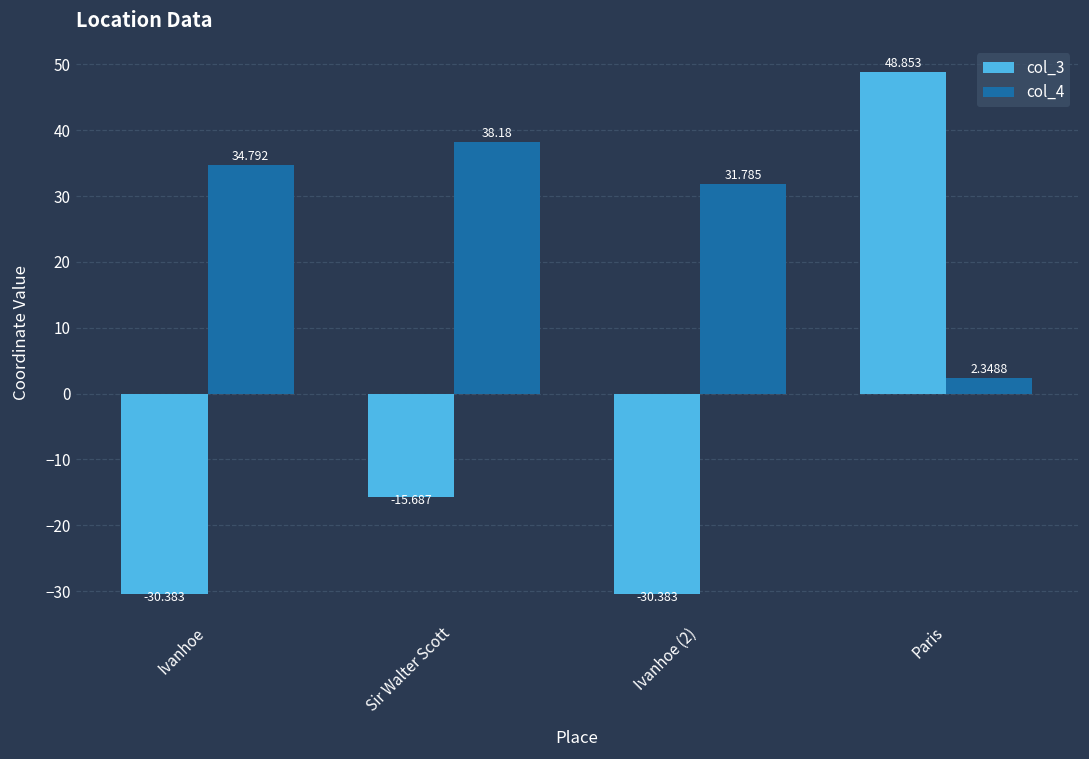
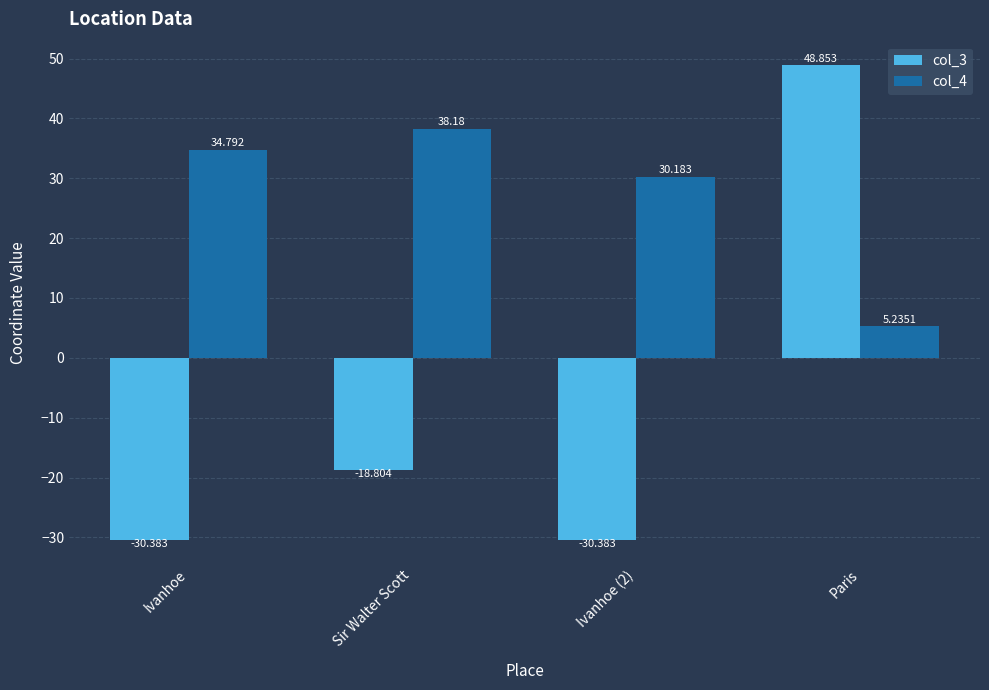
  {
    "col_3": {
      "Ivanhoe": -30.383,
-     "Sir Walter Scott": -15.687,
+     "Sir Walter Scott": -18.804,
      "Ivanhoe (2)": -30.383,
      "Paris": 48.853
    },
    "col_4": {
      "Ivanhoe": 34.792,
      "Sir Walter Scott": 38.18,
-     "Ivanhoe (2)": 31.785,
-     "Paris": 2.3488
+     "Ivanhoe (2)": 30.183,
+     "Paris": 5.2351
    }
  }
